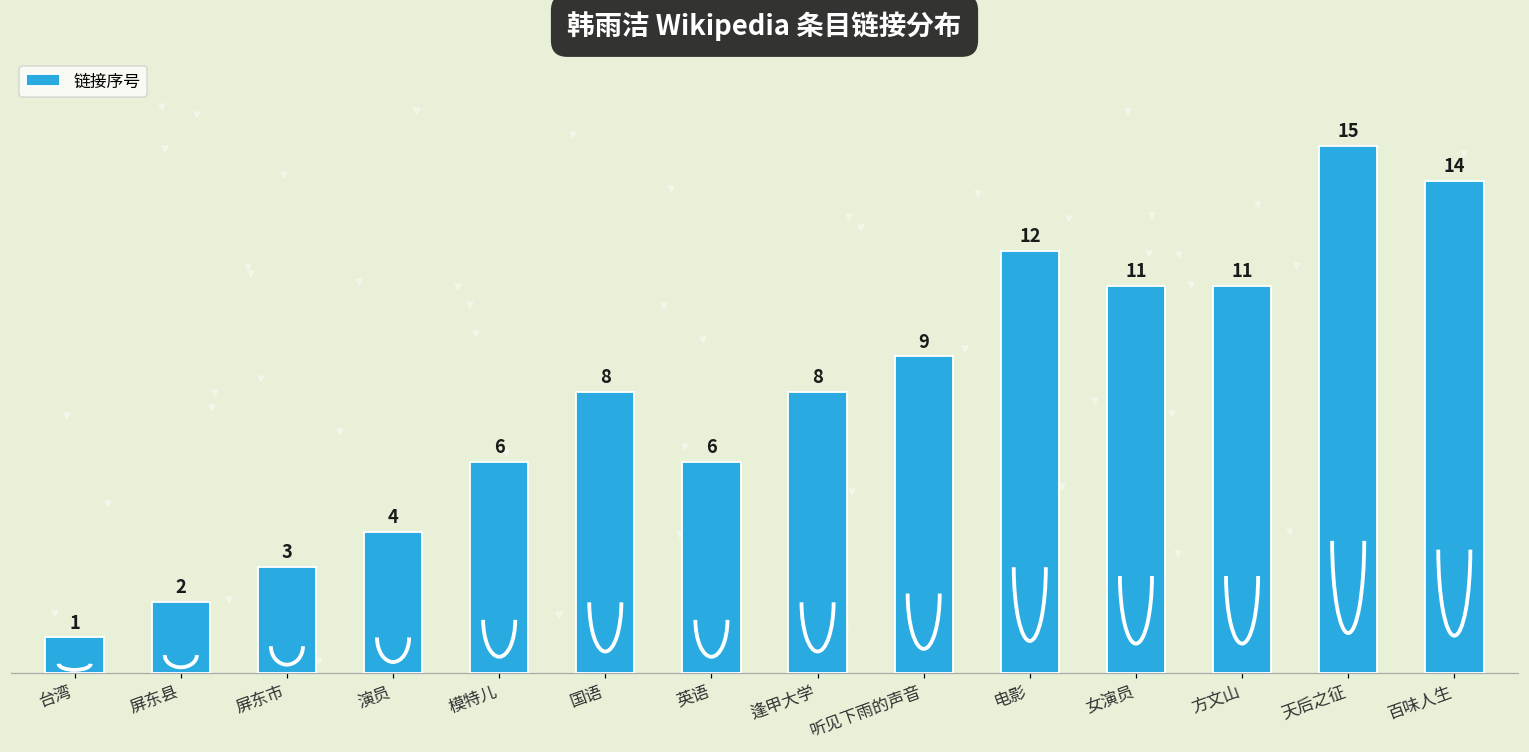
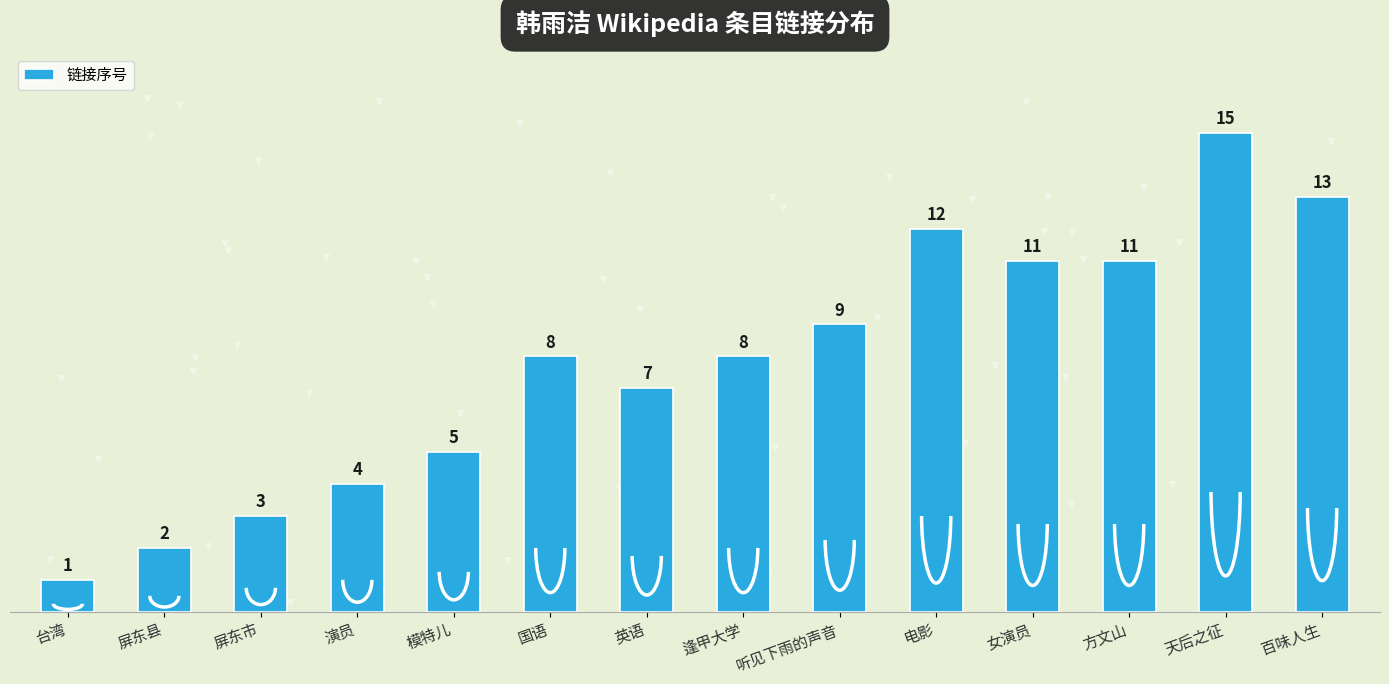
  {
    "链接序号": {
      "台湾": 1,
      "屏东县": 2,
      "屏东市": 3,
      "演员": 4,
-     "模特儿": 6,
+     "模特儿": 5,
      "国语": 8,
-     "英语": 6,
+     "英语": 7,
      "逢甲大学": 8,
      "听见下雨的声音": 9,
      "电影": 12,
      "女演员": 11,
      "方文山": 11,
      "天后之征": 15,
-     "百味人生": 14
+     "百味人生": 13
    }
  }
